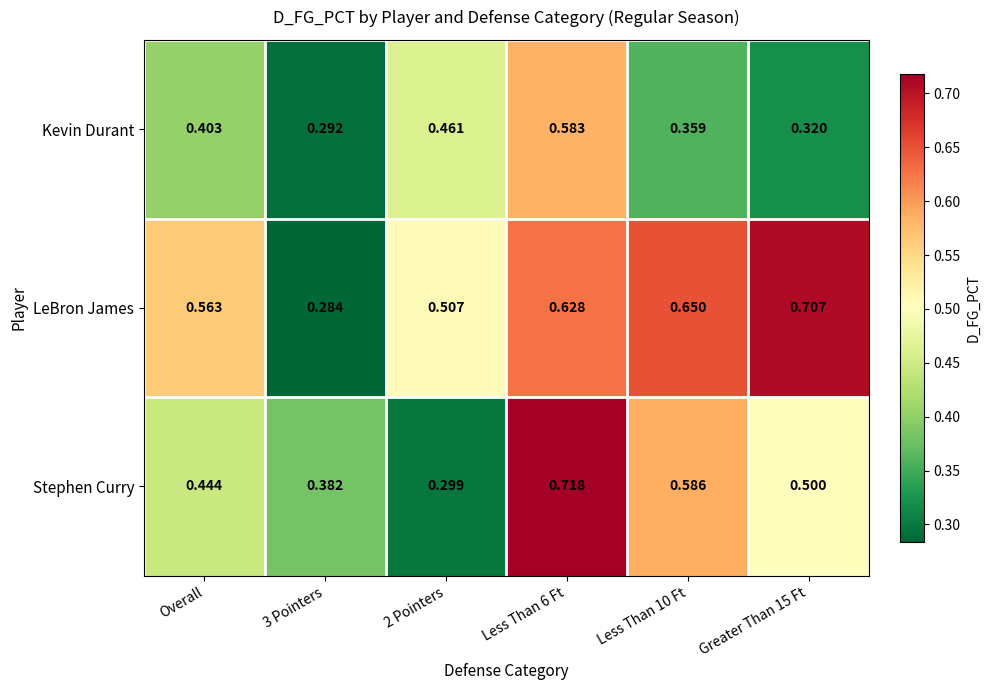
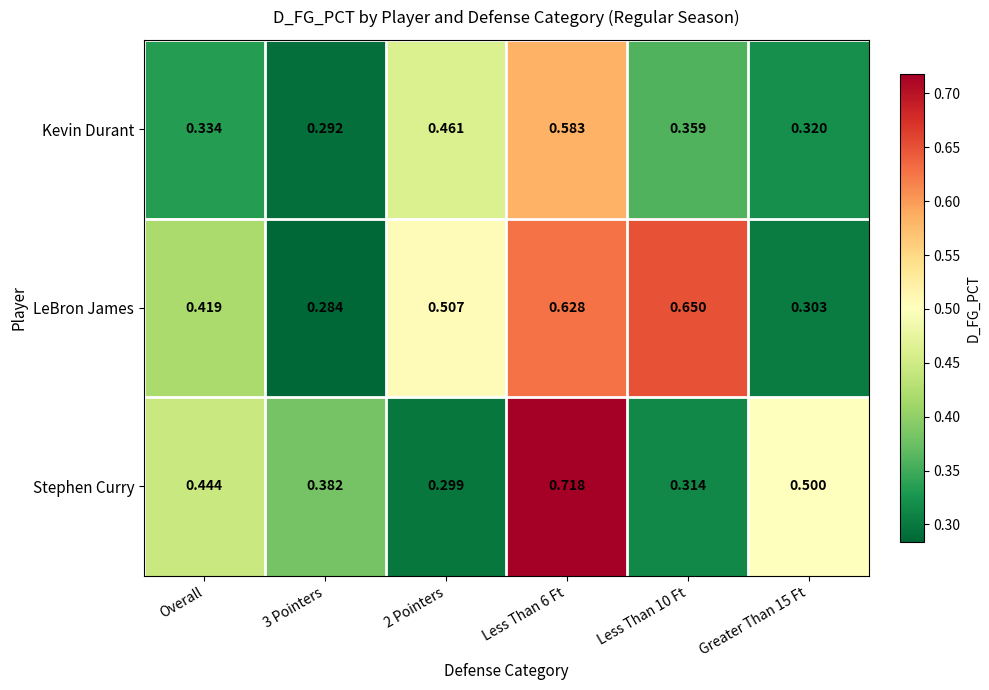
  {
    "Kevin Durant": {
-     "Overall": 0.403,
+     "Overall": 0.334,
      "3 Pointers": 0.292,
      "2 Pointers": 0.461,
      "Less Than 6 Ft": 0.583,
      "Less Than 10 Ft": 0.359,
      "Greater Than 15 Ft": 0.320
    },
    "LeBron James": {
-     "Overall": 0.563,
+     "Overall": 0.419,
      "3 Pointers": 0.284,
      "2 Pointers": 0.507,
      "Less Than 6 Ft": 0.628,
      "Less Than 10 Ft": 0.650,
-     "Greater Than 15 Ft": 0.707
+     "Greater Than 15 Ft": 0.303
    },
    "Stephen Curry": {
      "Overall": 0.444,
      "3 Pointers": 0.382,
      "2 Pointers": 0.299,
      "Less Than 6 Ft": 0.718,
-     "Less Than 10 Ft": 0.586,
+     "Less Than 10 Ft": 0.314,
      "Greater Than 15 Ft": 0.500
    }
  }
